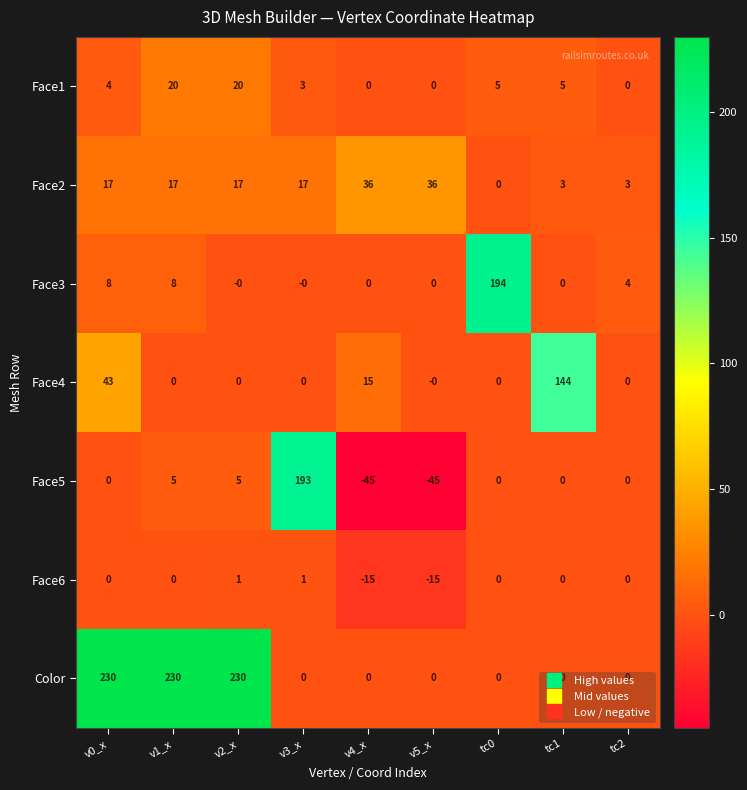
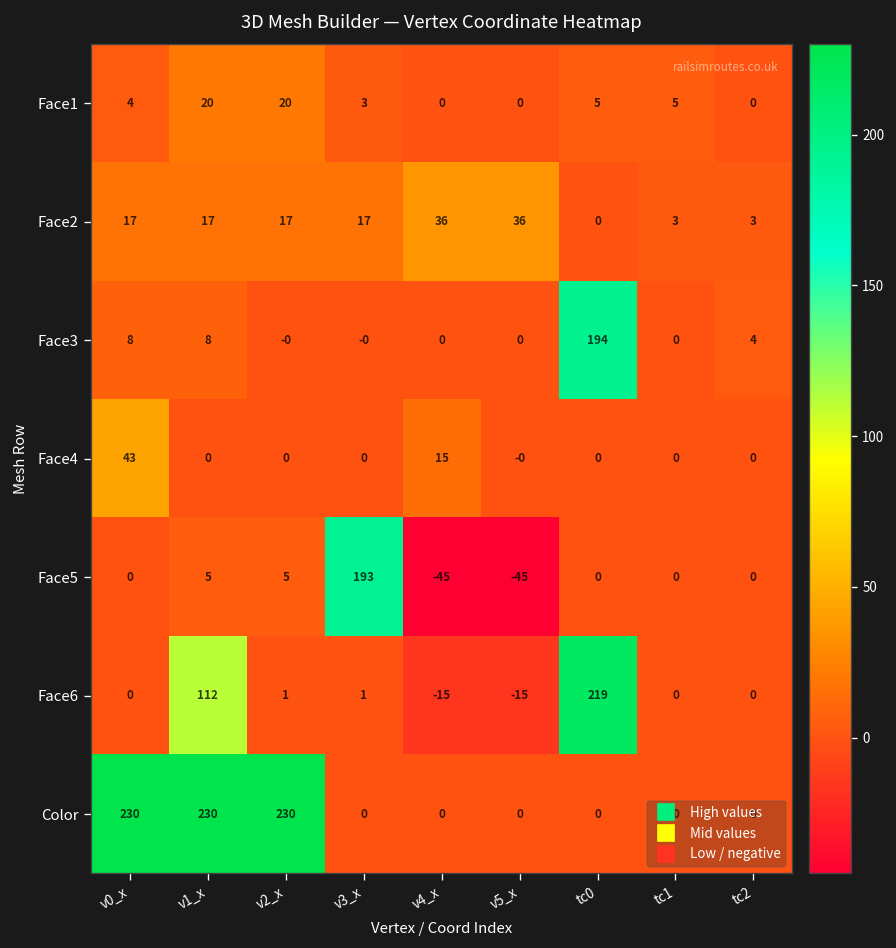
  {
    "Face1": {
      "v0_x": 4,
      "v1_x": 20,
      "v2_x": 20,
      "v3_x": 3,
      "v4_x": 0,
      "v5_x": 0,
      "tc0": 5,
      "tc1": 5
    },
    "Face2": {
      "v0_x": 17,
      "v1_x": 17,
      "v2_x": 17,
      "v3_x": 17,
      "v4_x": 36,
      "v5_x": 36,
      "tc0": 0,
      "tc1": 3,
      "tc2": 3
    },
    "Face3": {
      "v0_x": 8,
      "v1_x": 8,
      "v2_x": -0,
      "v3_x": -0,
      "v4_x": 0,
      "v5_x": 0,
      "tc0": 194,
      "tc1": 0,
      "tc2": 4
    },
    "Face4": {
      "v0_x": 43,
      "v1_x": 0,
      "v2_x": 0,
      "v3_x": 0,
      "v4_x": 15,
      "v5_x": -0,
      "tc0": 0,
-     "tc1": 144,
+     "tc1": 0,
      "tc2": 0
    },
    "Face5": {
      "v0_x": 0,
      "v1_x": 5,
      "v2_x": 5,
      "v3_x": 193,
      "v4_x": -45,
      "v5_x": -45,
      "tc0": 0,
      "tc1": 0,
      "tc2": 0
    },
    "Face6": {
      "v0_x": 0,
-     "v1_x": 0,
+     "v1_x": 112,
      "v2_x": 1,
      "v3_x": 1,
      "v4_x": -15,
      "v5_x": -15,
-     "tc0": 0,
+     "tc0": 219,
      "tc1": 0,
      "tc2": 0
    },
    "Color": {
      "v0_x": 230,
      "v1_x": 230,
      "v2_x": 230,
      "v3_x": 0,
      "v4_x": 0,
      "v5_x": 0,
      "tc0": 0
    }
  }
